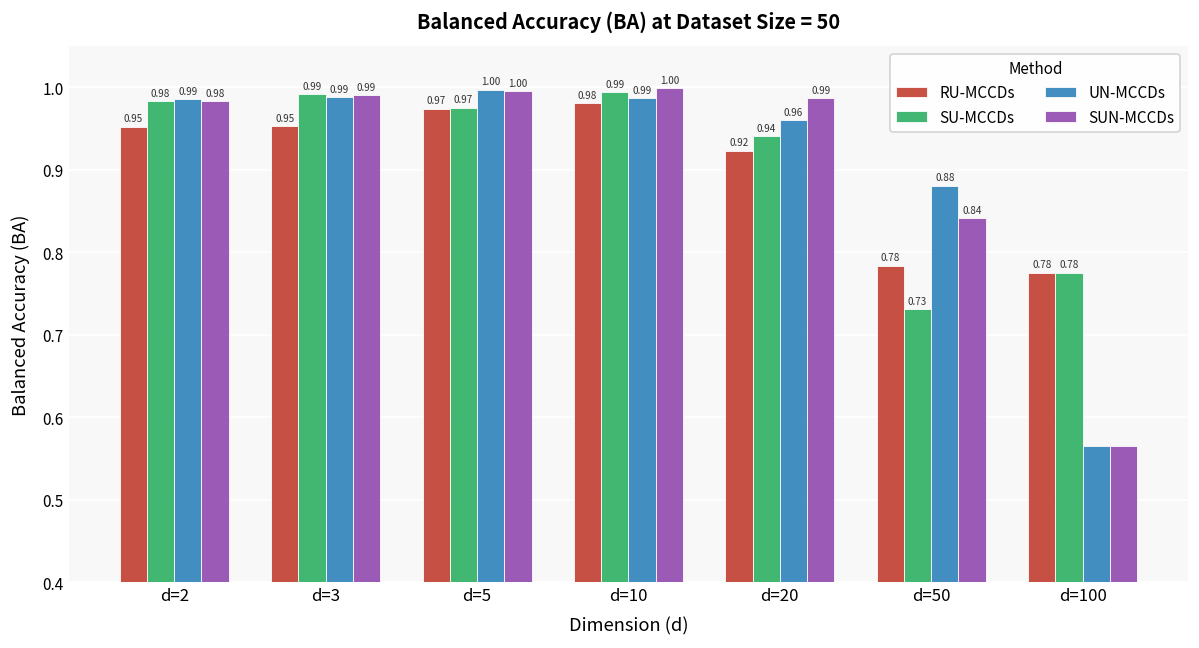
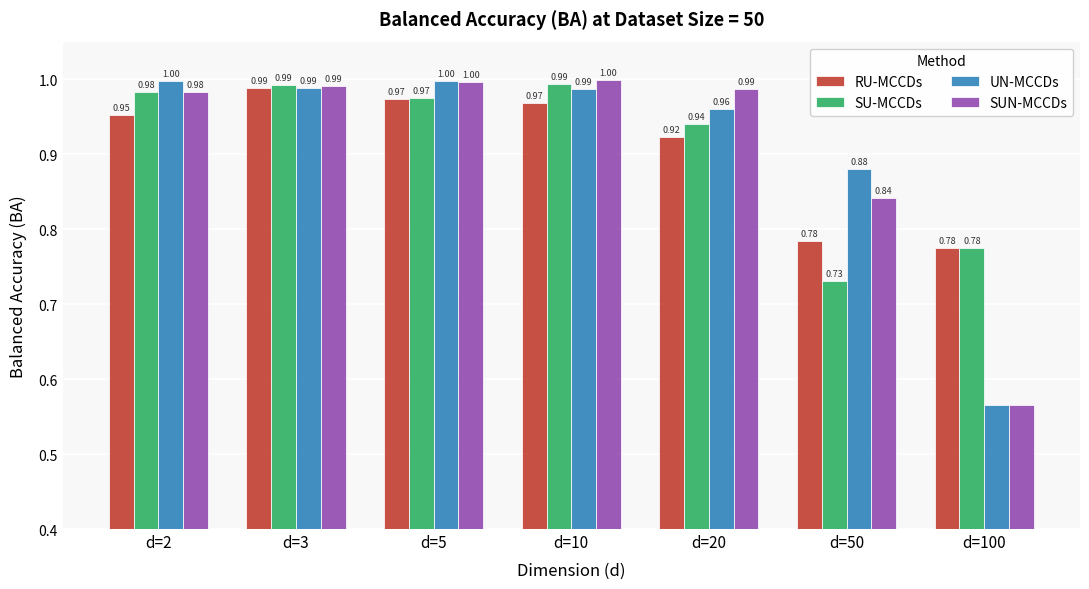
  {
    "RU-MCCDs": {
      "d=2": 0.95,
-     "d=3": 0.95,
+     "d=3": 0.99,
      "d=5": 0.97,
-     "d=10": 0.98,
+     "d=10": 0.97,
      "d=20": 0.92,
      "d=50": 0.78,
      "d=100": 0.78
    },
    "SU-MCCDs": {
      "d=2": 0.98,
      "d=3": 0.99,
      "d=5": 0.97,
      "d=10": 0.99,
      "d=20": 0.94,
      "d=50": 0.73,
      "d=100": 0.78
    },
    "UN-MCCDs": {
-     "d=2": 0.99,
+     "d=2": 1.00,
      "d=3": 0.99,
      "d=5": 1.00,
      "d=10": 0.99,
      "d=20": 0.96,
      "d=50": 0.88
    },
    "SUN-MCCDs": {
      "d=2": 0.98,
      "d=3": 0.99,
      "d=5": 1.00,
      "d=10": 1.00,
      "d=20": 0.99,
      "d=50": 0.84
    }
  }
